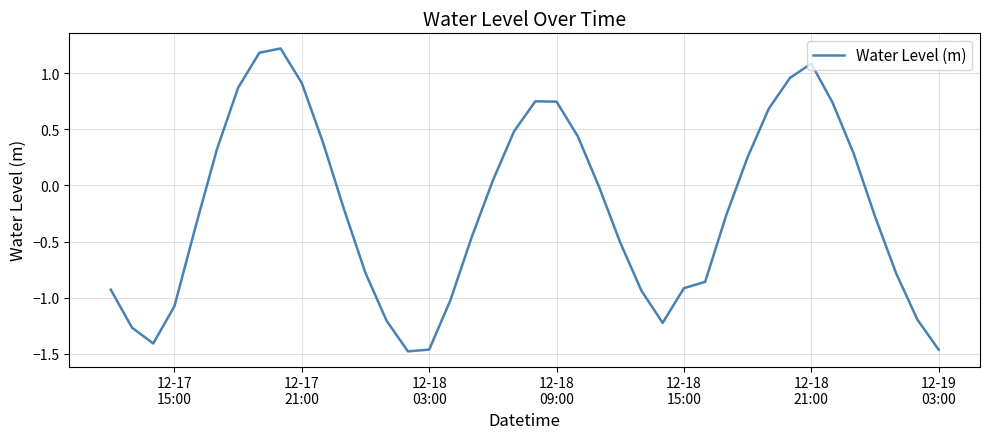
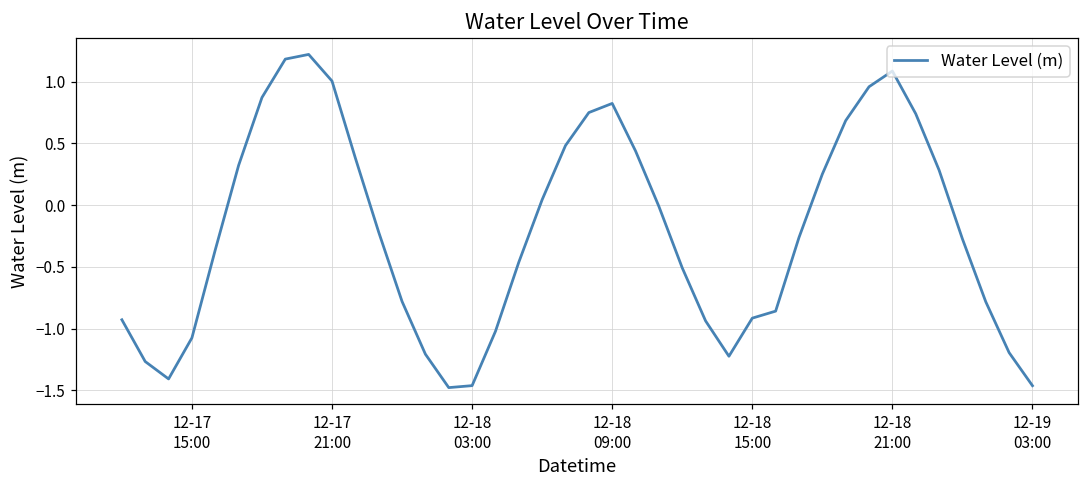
  {
    "12-17 15:00": -1.08,
-   "12-17 21:00": 0.91,
+   "12-17 21:00": 1.00,
    "12-18 03:00": -1.46,
-   "12-18 09:00": 0.75,
+   "12-18 09:00": 0.82,
    "12-18 15:00": -0.92,
    "12-19 03:00": -1.46
  }
